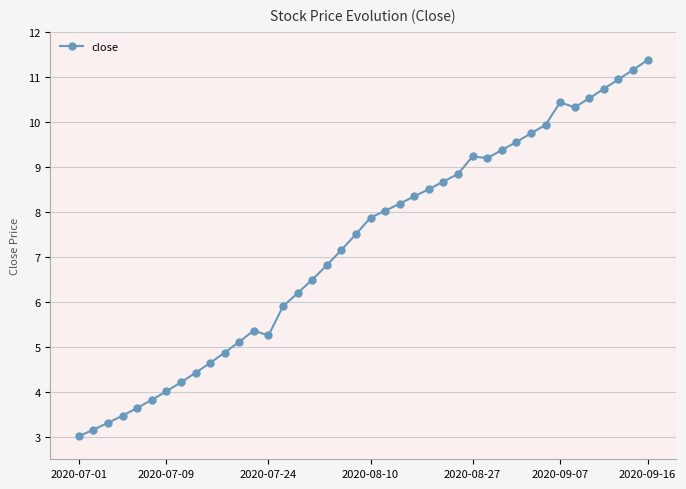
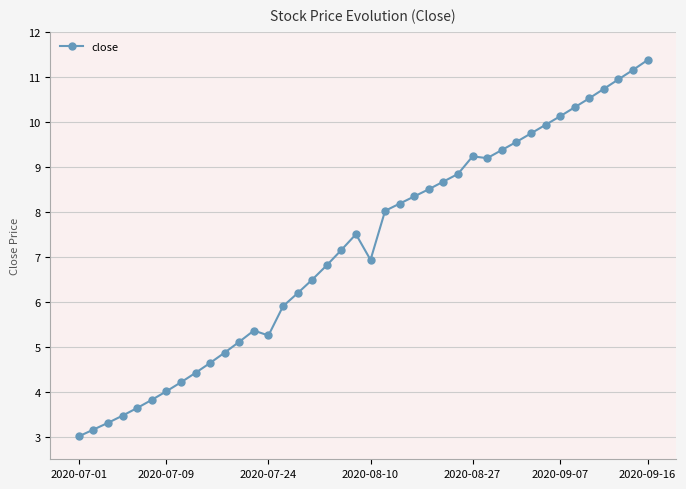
  {
    "2020-07-01": 3.0,
    "2020-07-09": 4.0,
    "2020-07-24": 5.3,
-   "2020-08-10": 7.9,
+   "2020-08-10": 6.9,
    "2020-08-27": 9.2,
-   "2020-09-07": 10.4,
+   "2020-09-07": 10.1,
    "2020-09-16": 11.4
  }
